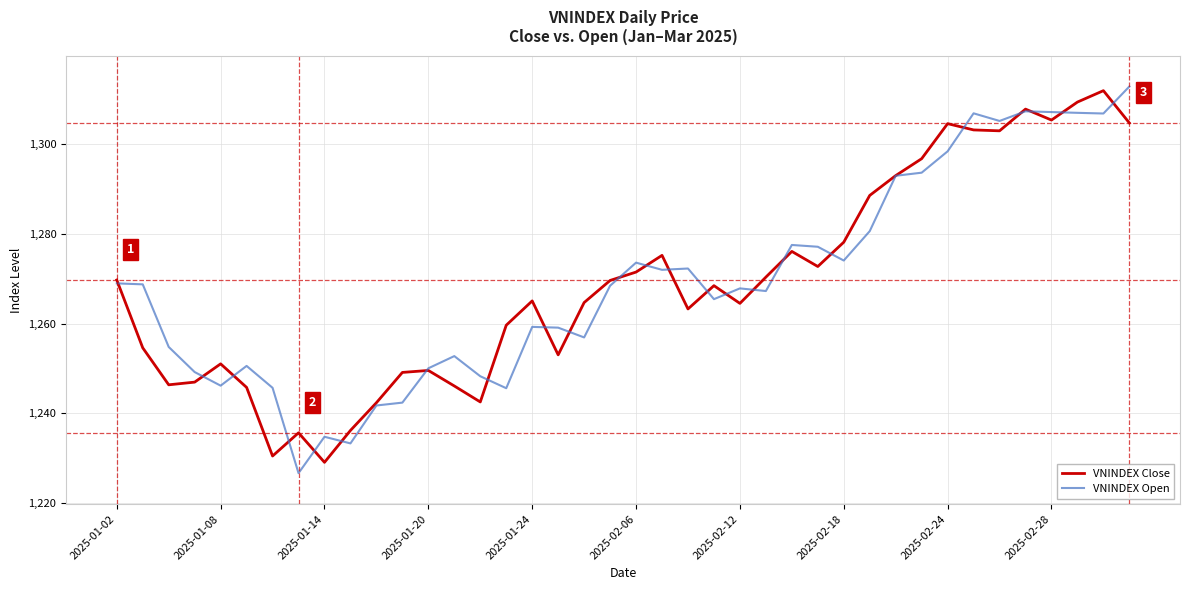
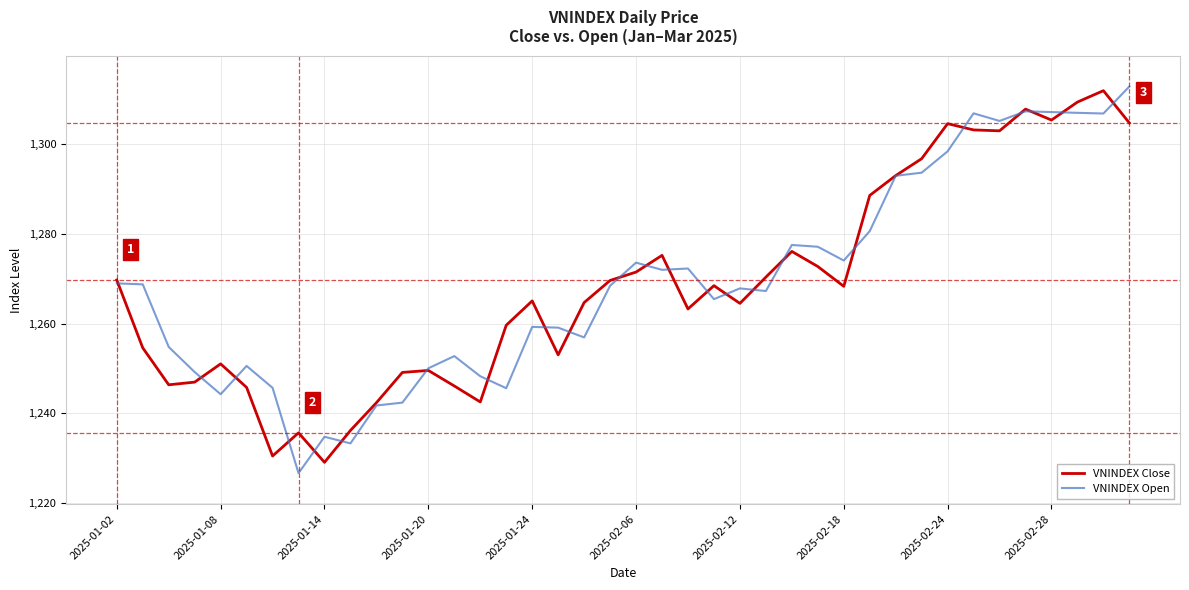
  {
    "VNINDEX Close": {
      "2025-01-02": "1,270",
      "2025-01-08": "1,251",
      "2025-01-14": "1,229",
      "2025-01-24": "1,265",
      "2025-02-06": "1,271",
      "2025-02-12": "1,265",
-     "2025-02-18": "1,278",
+     "2025-02-18": "1,268",
      "2025-02-24": "1,305",
      "2025-02-28": "1,305"
    },
    "VNINDEX Open": {
      "2025-01-02": "1,269",
-     "2025-01-08": "1,246",
+     "2025-01-08": "1,244",
      "2025-01-14": "1,235",
      "2025-01-24": "1,259",
      "2025-02-06": "1,274",
      "2025-02-12": "1,268",
      "2025-02-18": "1,274",
      "2025-02-24": "1,298",
      "2025-02-28": "1,307"
    }
  }
